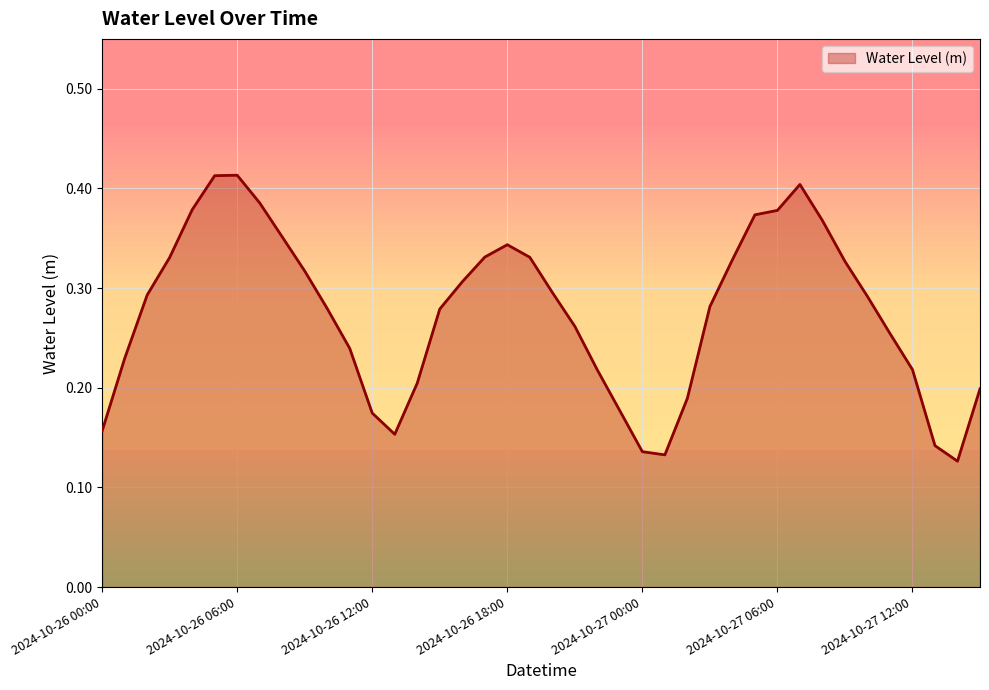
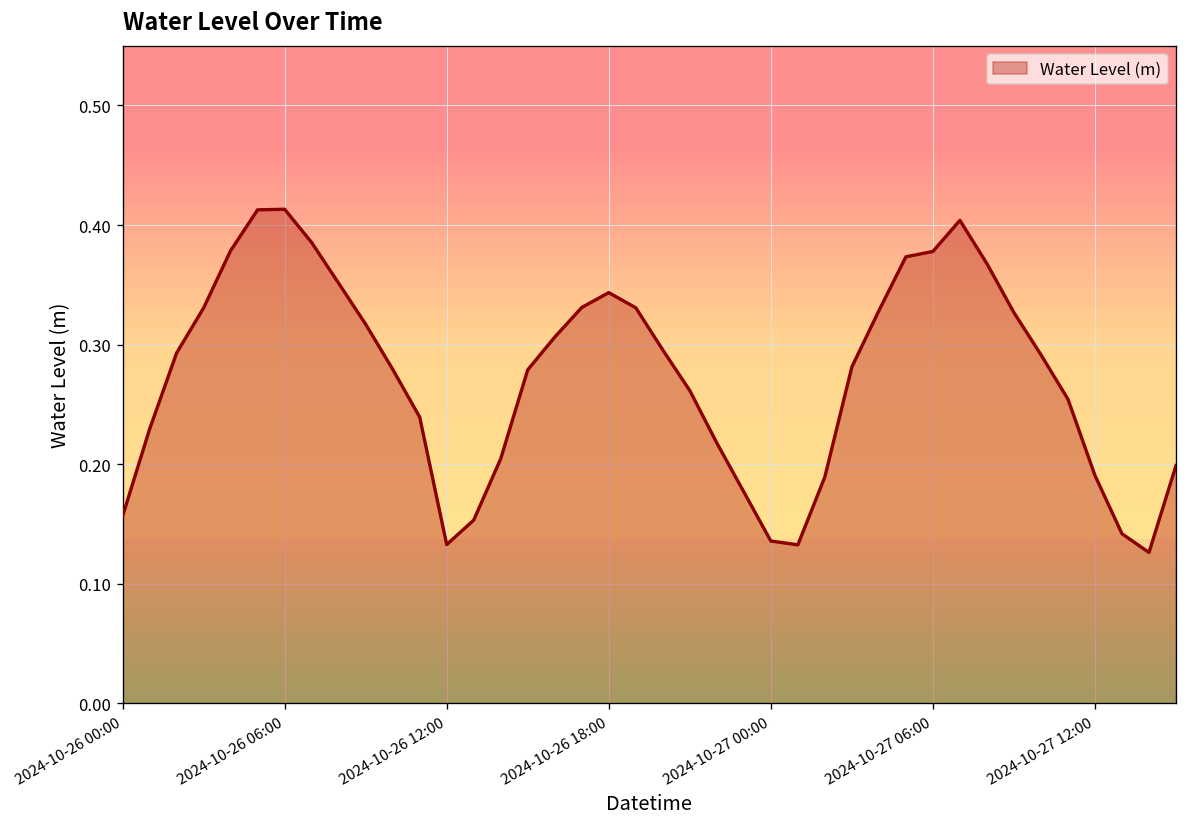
  {
    "2024-10-26 00:00": 0.16,
    "2024-10-26 06:00": 0.41,
-   "2024-10-26 12:00": 0.17,
+   "2024-10-26 12:00": 0.13,
    "2024-10-26 18:00": 0.34,
    "2024-10-27 00:00": 0.14,
    "2024-10-27 06:00": 0.38,
-   "2024-10-27 12:00": 0.22
+   "2024-10-27 12:00": 0.19
  }
